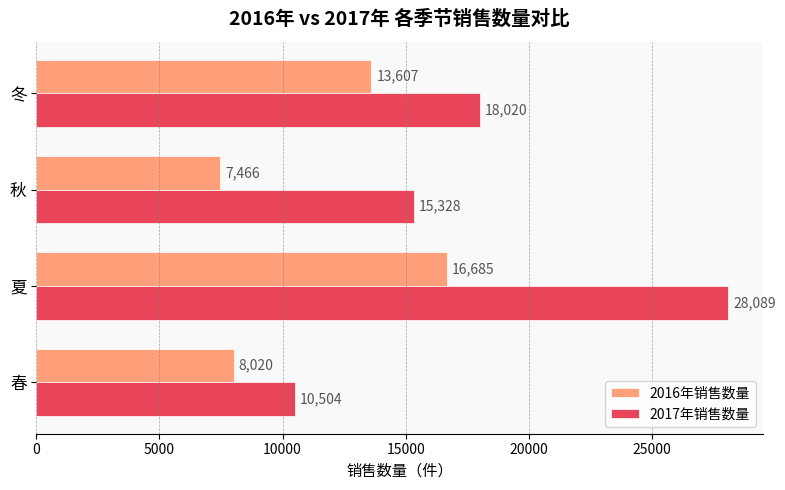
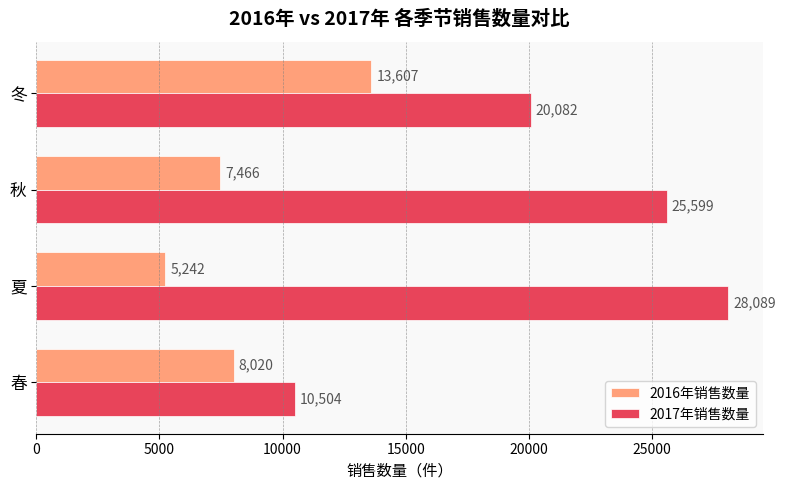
  {
    "2016年销售数量": {
      "冬": "13,607",
      "秋": "7,466",
-     "夏": "16,685",
+     "夏": "5,242",
      "春": "8,020"
    },
    "2017年销售数量": {
-     "冬": "18,020",
-     "秋": "15,328",
+     "冬": "20,082",
+     "秋": "25,599",
      "夏": "28,089",
      "春": "10,504"
    }
  }
